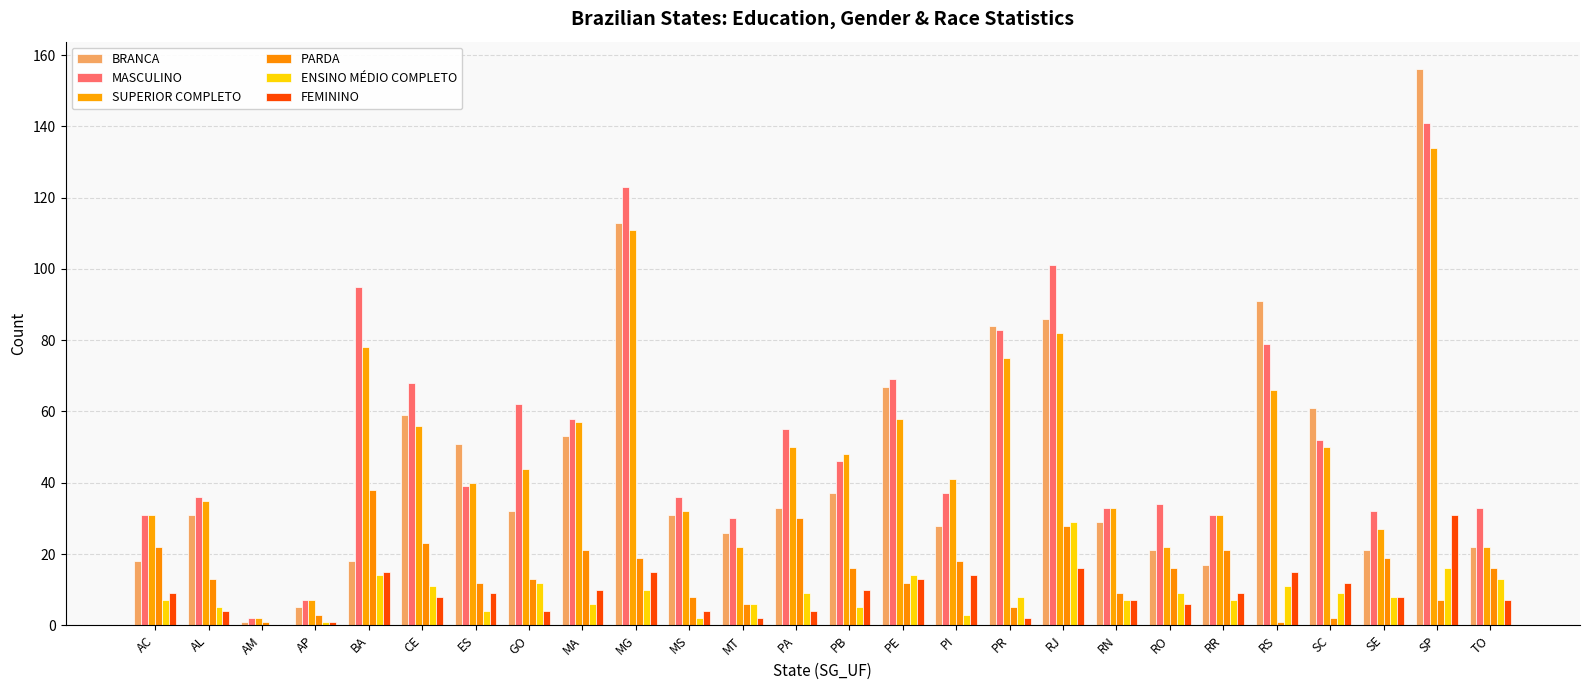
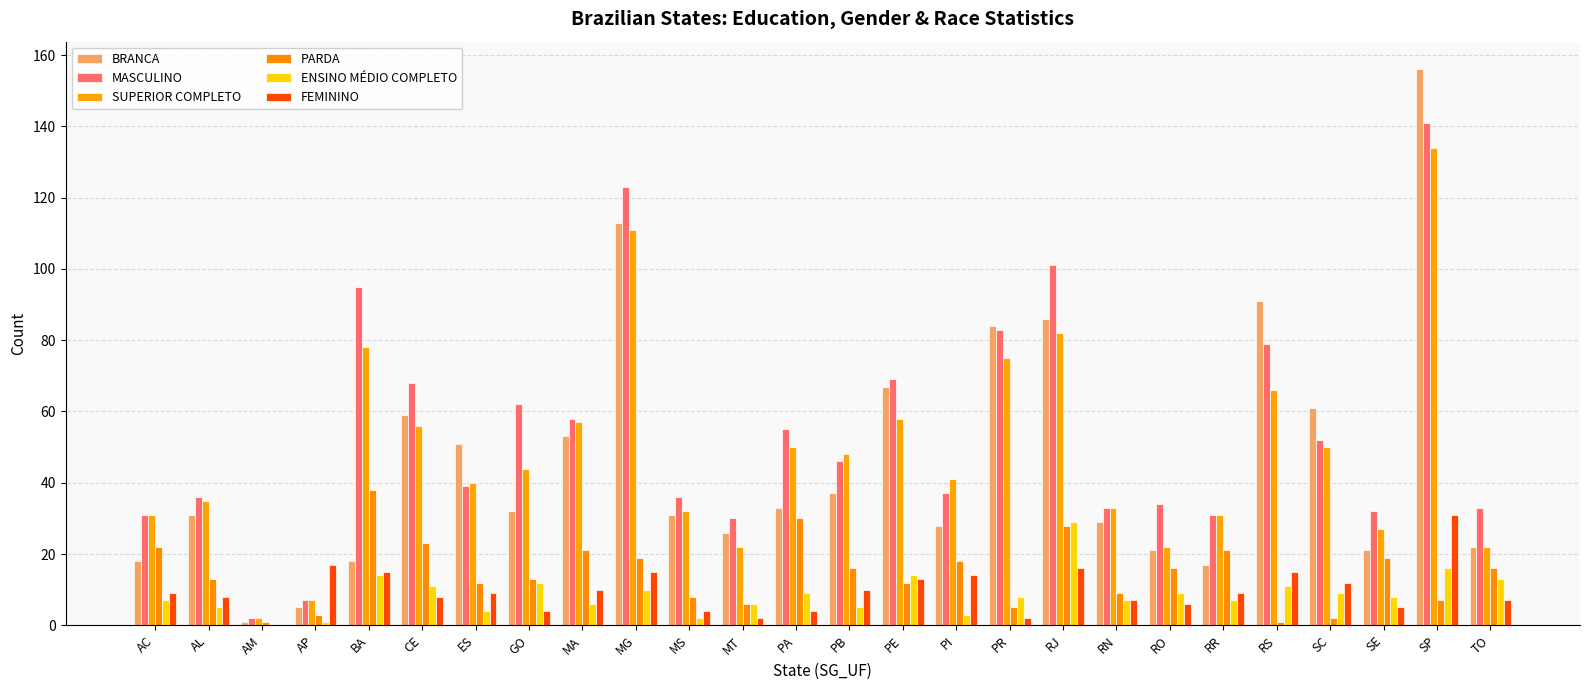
  {
    "FEMININO": {
      "AC": 9,
-     "AL": 4,
+     "AL": 8,
      "AM": 0,
-     "AP": 1,
+     "AP": 17,
      "BA": 15,
      "CE": 8,
      "ES": 9,
      "GO": 4,
      "MA": 10,
      "MG": 15,
      "MS": 4,
      "MT": 2,
      "PA": 4,
      "PB": 10,
      "PE": 13,
      "PI": 14,
      "PR": 2,
      "RJ": 16,
      "RN": 7,
      "RO": 6,
      "RR": 9,
      "RS": 15,
      "SC": 12,
-     "SE": 8,
+     "SE": 5,
      "SP": 31,
      "TO": 7
    }
  }
